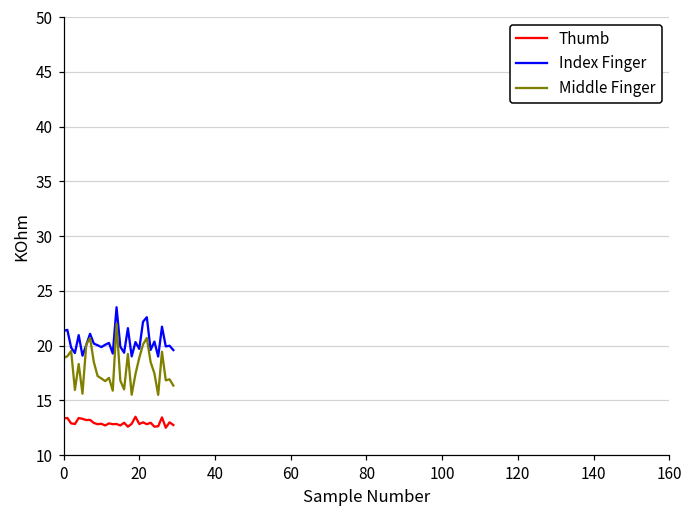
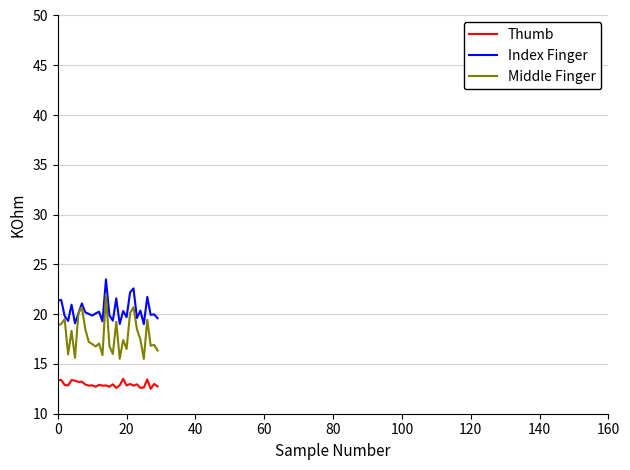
  {
    "Thumb": {
      "0": 13,
      "20": 13
    },
    "Index Finger": {
      "0": 21,
      "20": 20
    },
    "Middle Finger": {
      "0": 19,
-     "20": 19
+     "20": 17
    }
  }
